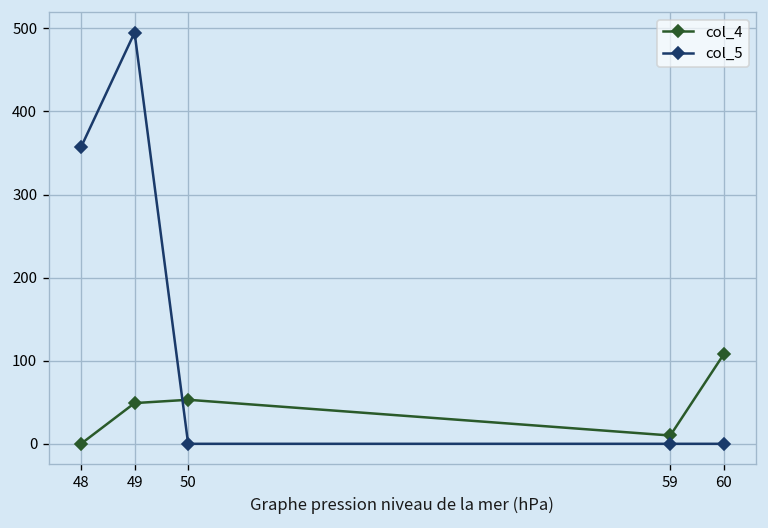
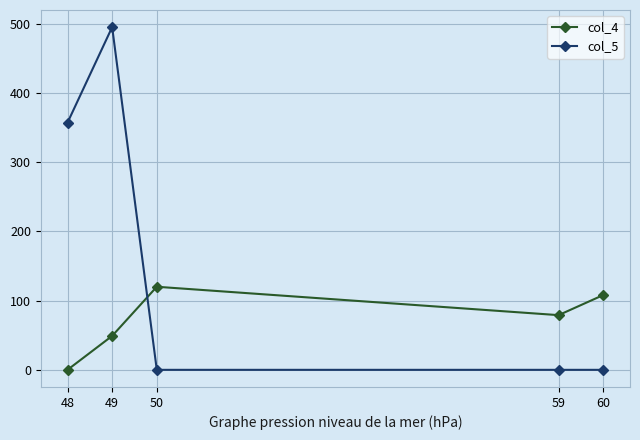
  {
    "col_4": {
      "48": 0,
      "49": 50,
-     "50": 50,
-     "59": 10,
+     "50": 120,
+     "59": 80,
      "60": 110
    },
    "col_5": {
      "48": 360,
      "49": 500,
      "50": 0,
      "59": 0,
      "60": 0
    }
  }
